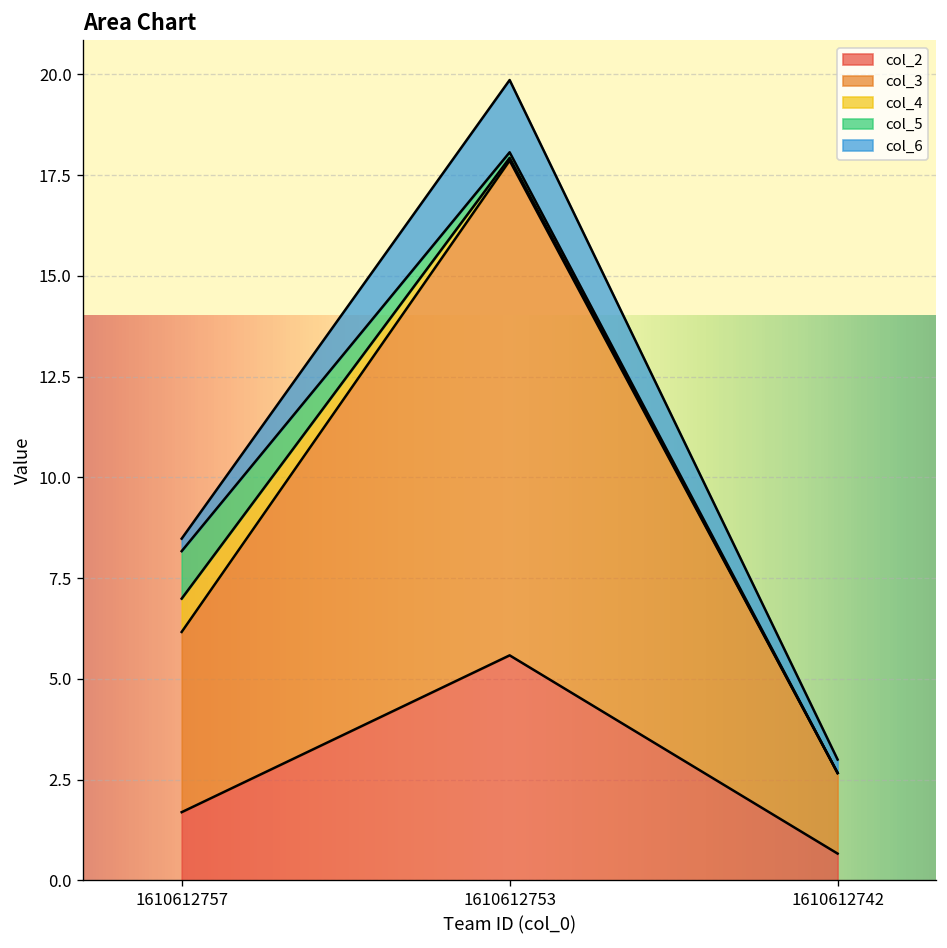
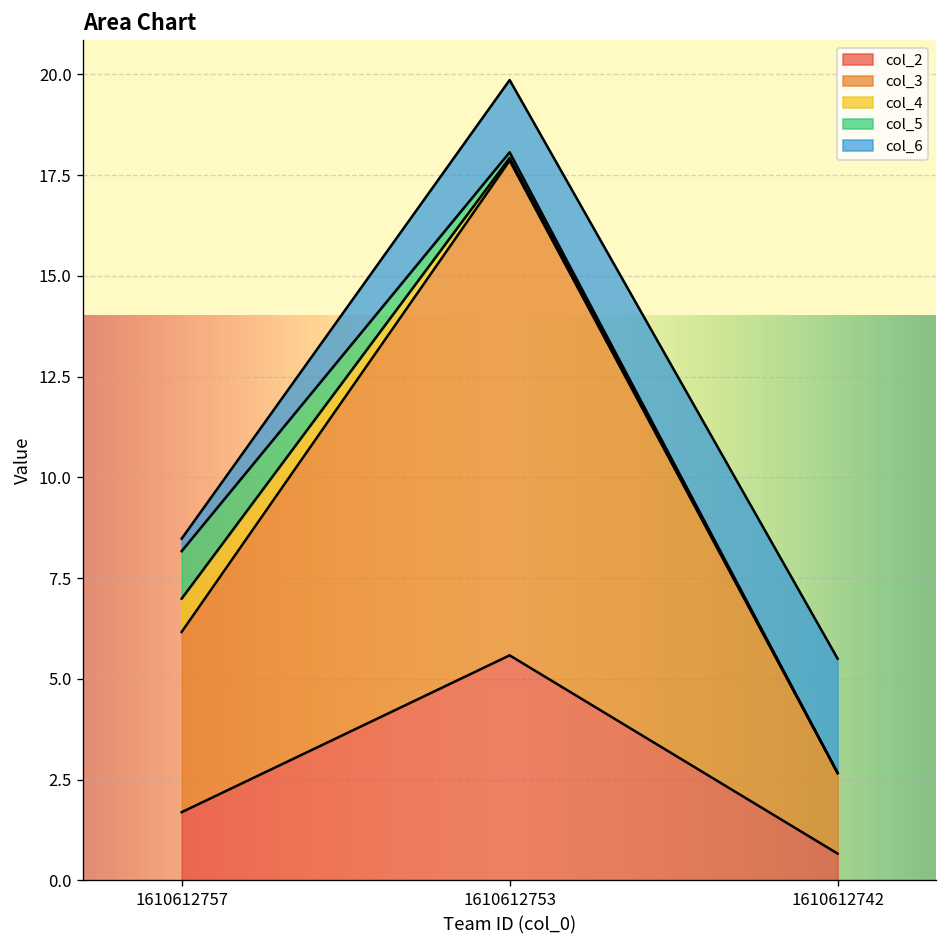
  {
    "col_4": {
      "1610612757": 0.8
    },
    "col_5": {
      "1610612757": 1.2,
      "1610612753": 0.1
    },
    "col_6": {
      "1610612757": 0.3,
      "1610612753": 1.8,
-     "1610612742": 0.3
+     "1610612742": 2.8
    }
  }
